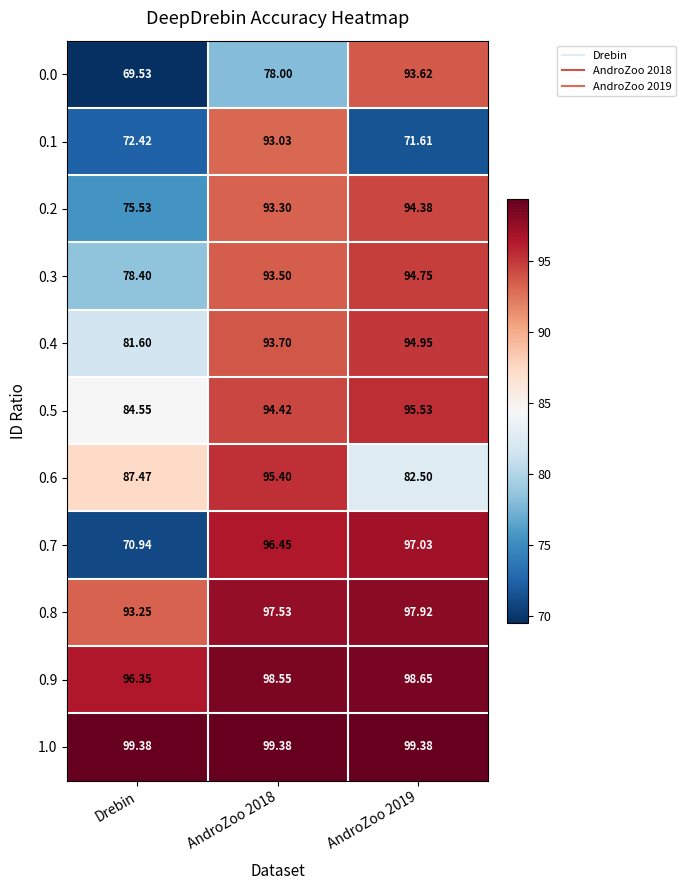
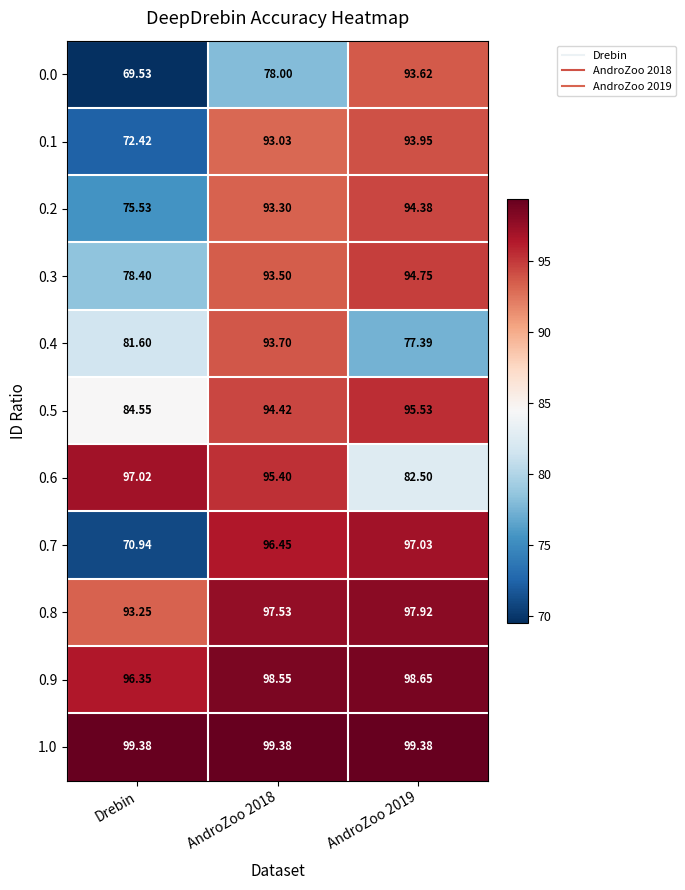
  {
    "0.0": {
      "Drebin": 69.53,
      "AndroZoo 2018": 78.00,
      "AndroZoo 2019": 93.62
    },
    "0.1": {
      "Drebin": 72.42,
      "AndroZoo 2018": 93.03,
-     "AndroZoo 2019": 71.61
+     "AndroZoo 2019": 93.95
    },
    "0.2": {
      "Drebin": 75.53,
      "AndroZoo 2018": 93.30,
      "AndroZoo 2019": 94.38
    },
    "0.3": {
      "Drebin": 78.40,
      "AndroZoo 2018": 93.50,
      "AndroZoo 2019": 94.75
    },
    "0.4": {
      "Drebin": 81.60,
      "AndroZoo 2018": 93.70,
-     "AndroZoo 2019": 94.95
+     "AndroZoo 2019": 77.39
    },
    "0.5": {
      "Drebin": 84.55,
      "AndroZoo 2018": 94.42,
      "AndroZoo 2019": 95.53
    },
    "0.6": {
-     "Drebin": 87.47,
+     "Drebin": 97.02,
      "AndroZoo 2018": 95.40,
      "AndroZoo 2019": 82.50
    },
    "0.7": {
      "Drebin": 70.94,
      "AndroZoo 2018": 96.45,
      "AndroZoo 2019": 97.03
    },
    "0.8": {
      "Drebin": 93.25,
      "AndroZoo 2018": 97.53,
      "AndroZoo 2019": 97.92
    },
    "0.9": {
      "Drebin": 96.35,
      "AndroZoo 2018": 98.55,
      "AndroZoo 2019": 98.65
    },
    "1.0": {
      "Drebin": 99.38,
      "AndroZoo 2018": 99.38,
      "AndroZoo 2019": 99.38
    }
  }
